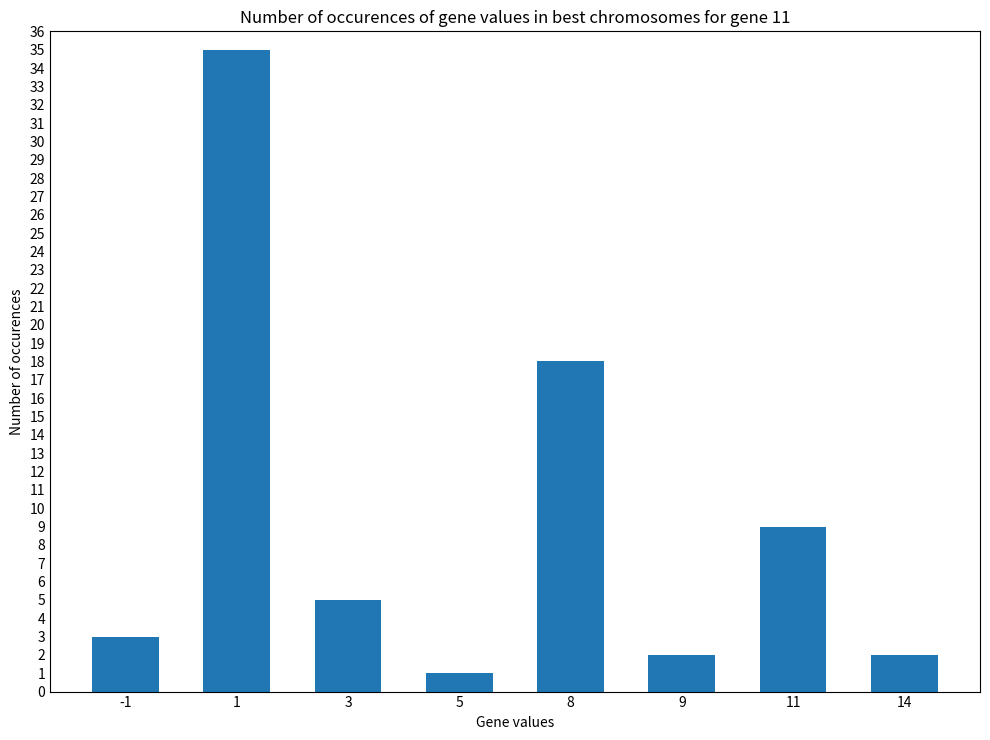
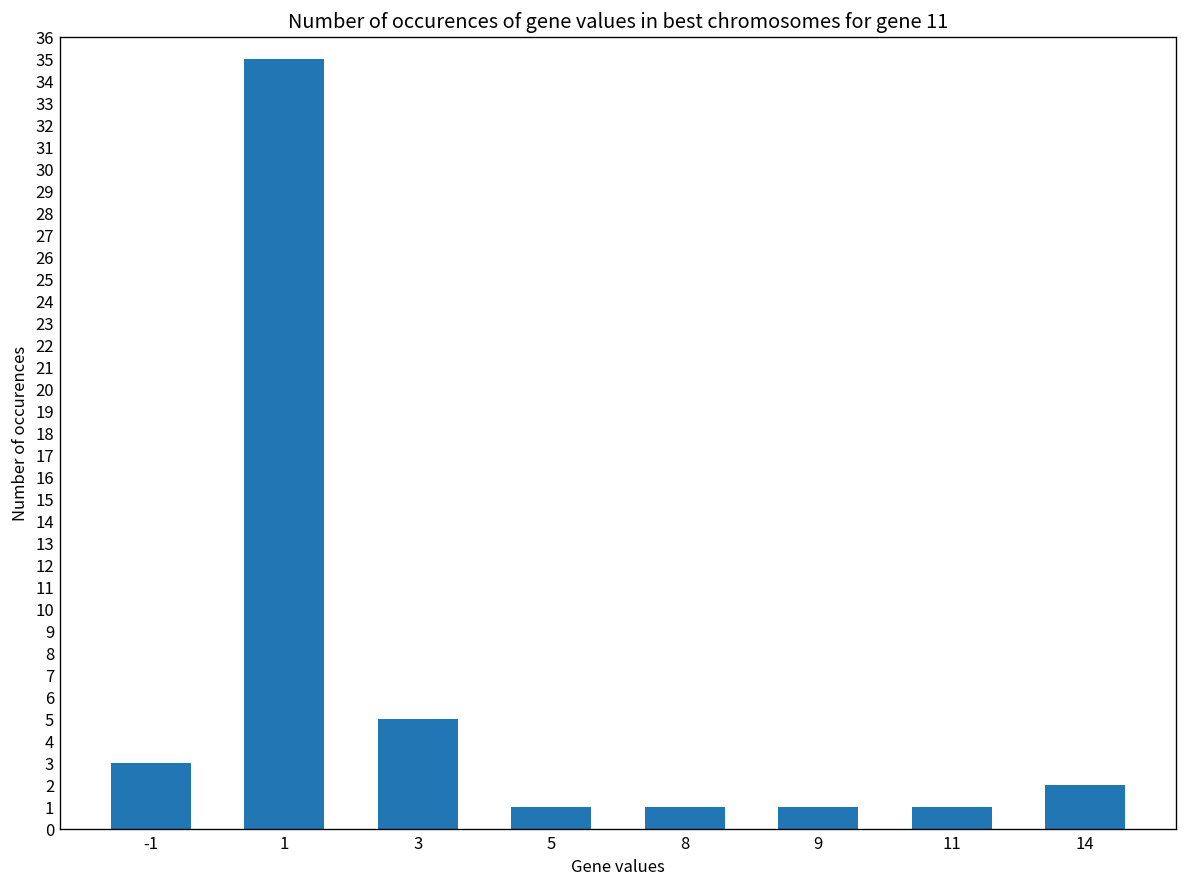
  {
    "-1": 3,
    "1": 35,
    "3": 5,
    "5": 1,
-   "8": 18,
-   "9": 2,
-   "11": 9,
+   "8": 1,
+   "9": 1,
+   "11": 1,
    "14": 2
  }
